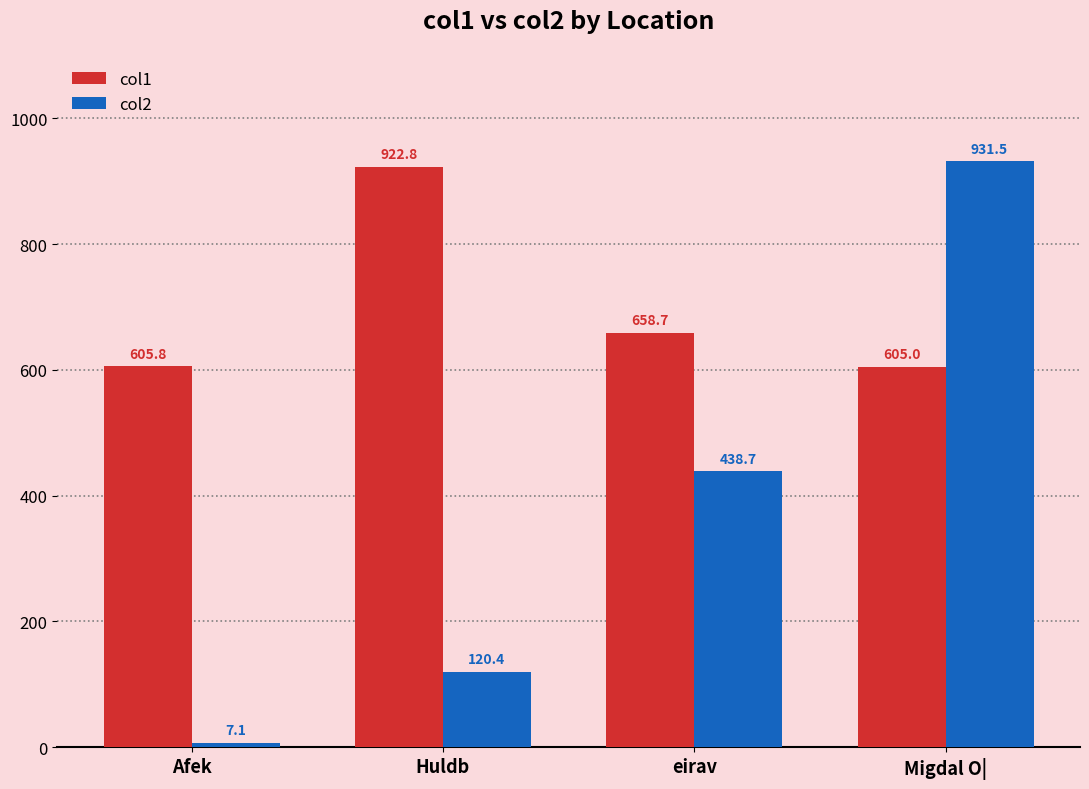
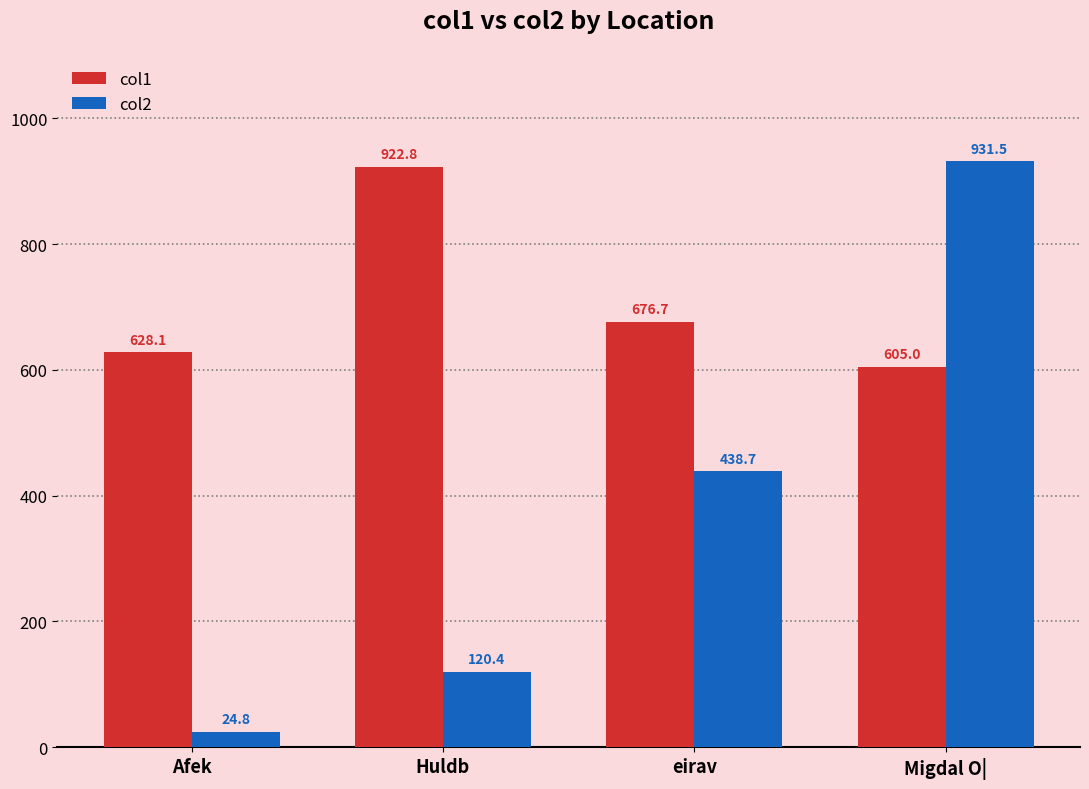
  {
    "col1": {
-     "Afek": 605.8,
+     "Afek": 628.1,
      "Huldb": 922.8,
-     "eirav": 658.7,
+     "eirav": 676.7,
      "Migdal O|": 605.0
    },
    "col2": {
-     "Afek": 7.1,
+     "Afek": 24.8,
      "Huldb": 120.4,
      "eirav": 438.7,
      "Migdal O|": 931.5
    }
  }
